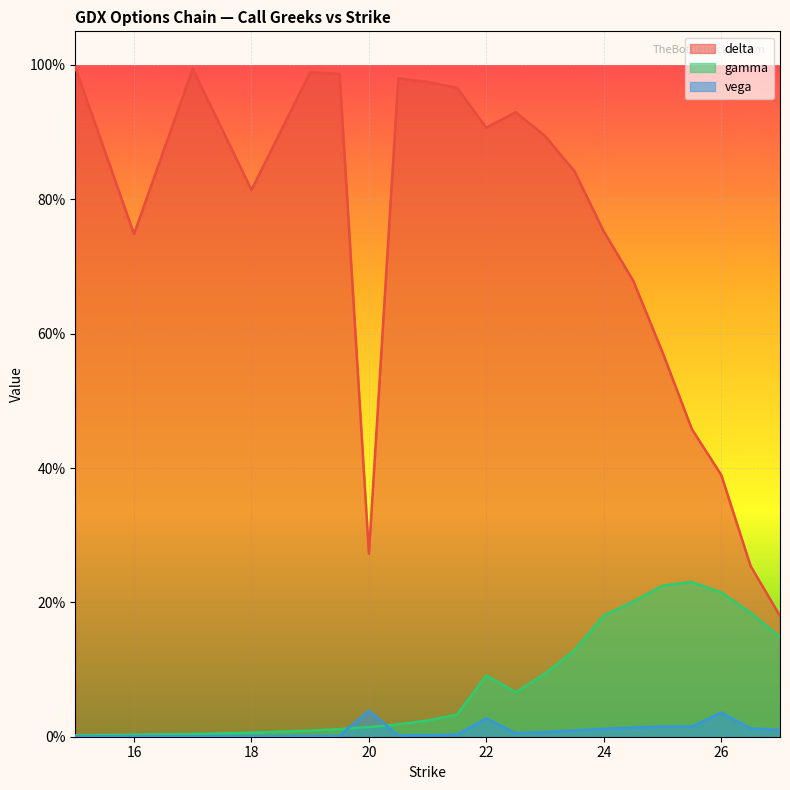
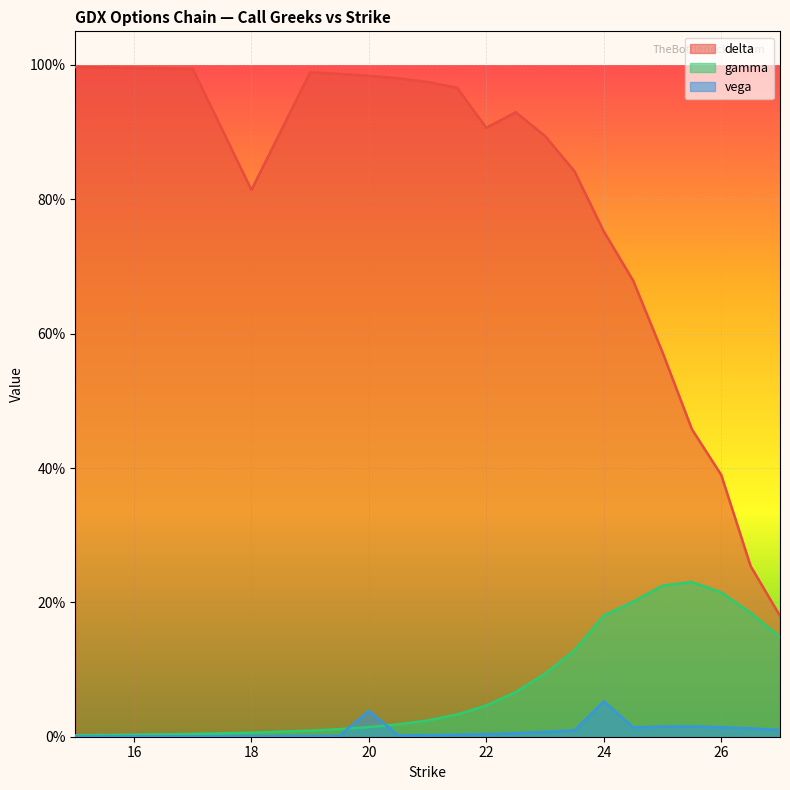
  {
    "delta": {
-     "16": "75%",
+     "16": "100%",
      "18": "81%",
-     "20": "27%",
+     "20": "98%",
      "22": "91%",
      "24": "75%",
      "26": "39%"
    },
    "gamma": {
      "18": "1%",
      "20": "1%",
-     "22": "9%",
+     "22": "5%",
      "24": "18%",
      "26": "21%"
    },
    "vega": {
      "18": "0%",
      "20": "4%",
-     "22": "3%",
-     "24": "1%",
-     "26": "4%"
+     "22": "0%",
+     "24": "5%",
+     "26": "1%"
    }
  }
